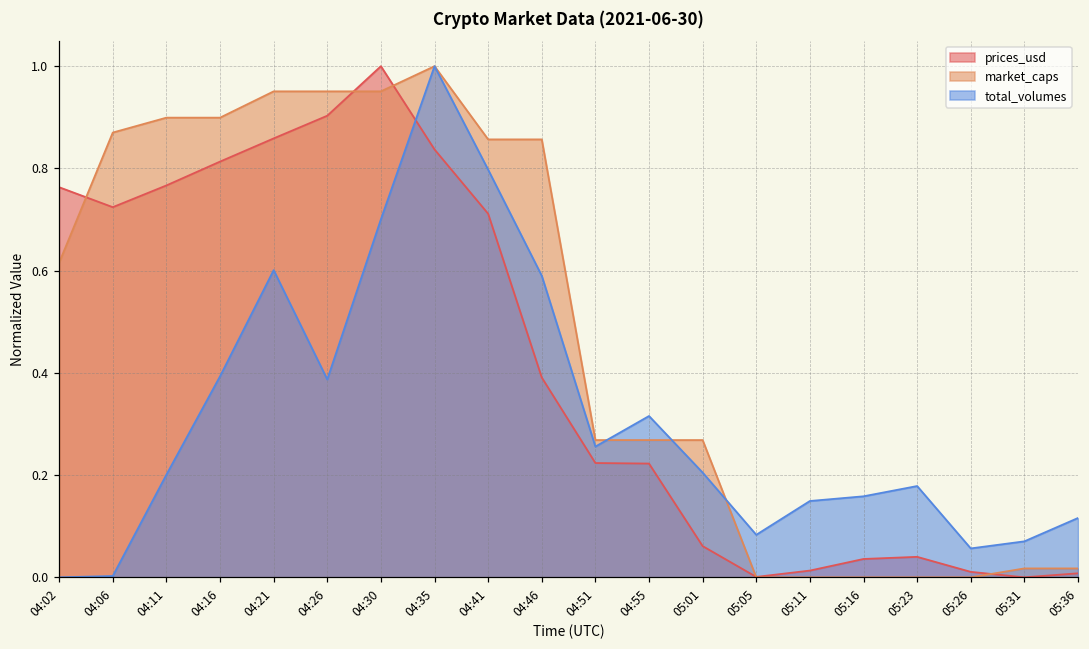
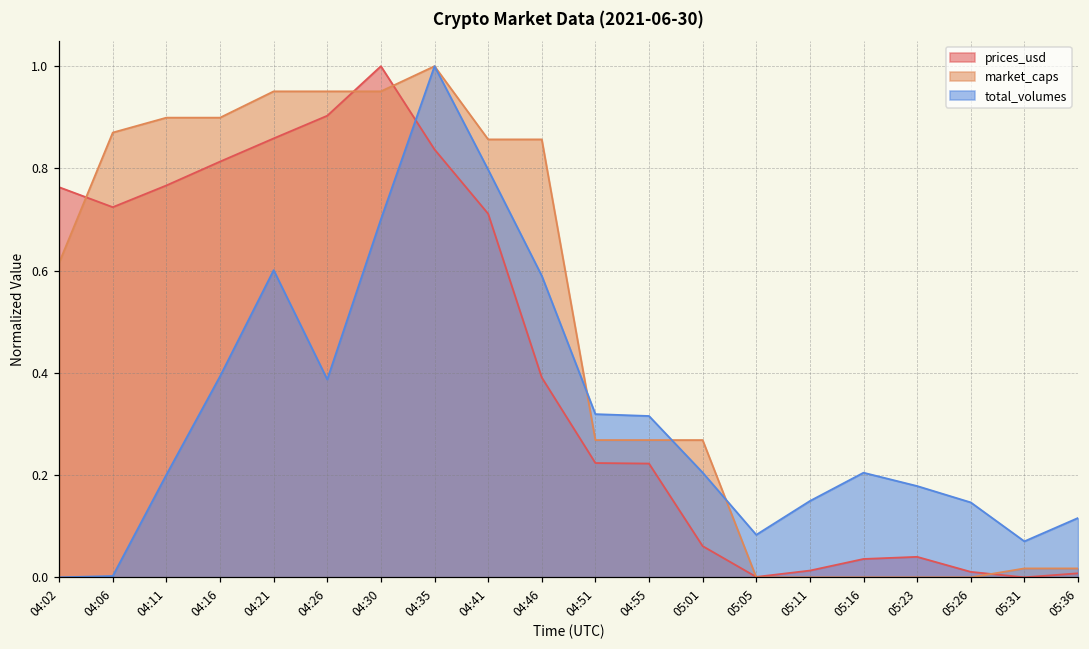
  {
    "total_volumes": {
      "04:02": 0.00,
      "04:06": 0.00,
      "04:11": 0.20,
      "04:16": 0.39,
      "04:21": 0.60,
      "04:26": 0.39,
      "04:30": 0.70,
      "04:41": 0.80,
      "04:46": 0.59,
-     "04:51": 0.26,
+     "04:51": 0.32,
      "04:55": 0.32,
      "05:01": 0.20,
      "05:05": 0.08,
      "05:11": 0.15,
-     "05:16": 0.16,
+     "05:16": 0.20,
      "05:23": 0.18,
-     "05:26": 0.06,
+     "05:26": 0.15,
      "05:31": 0.07,
      "05:36": 0.12
    }
  }
